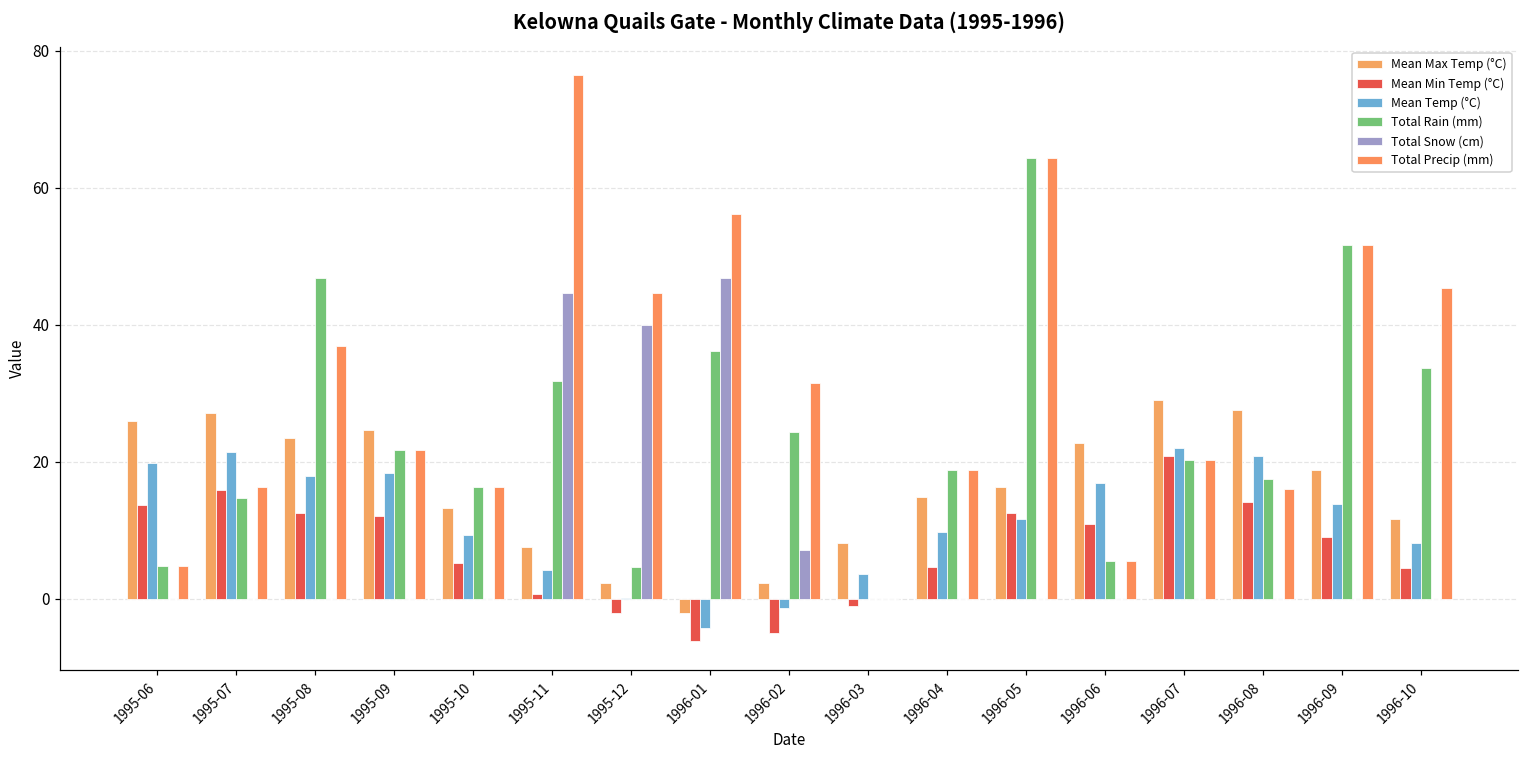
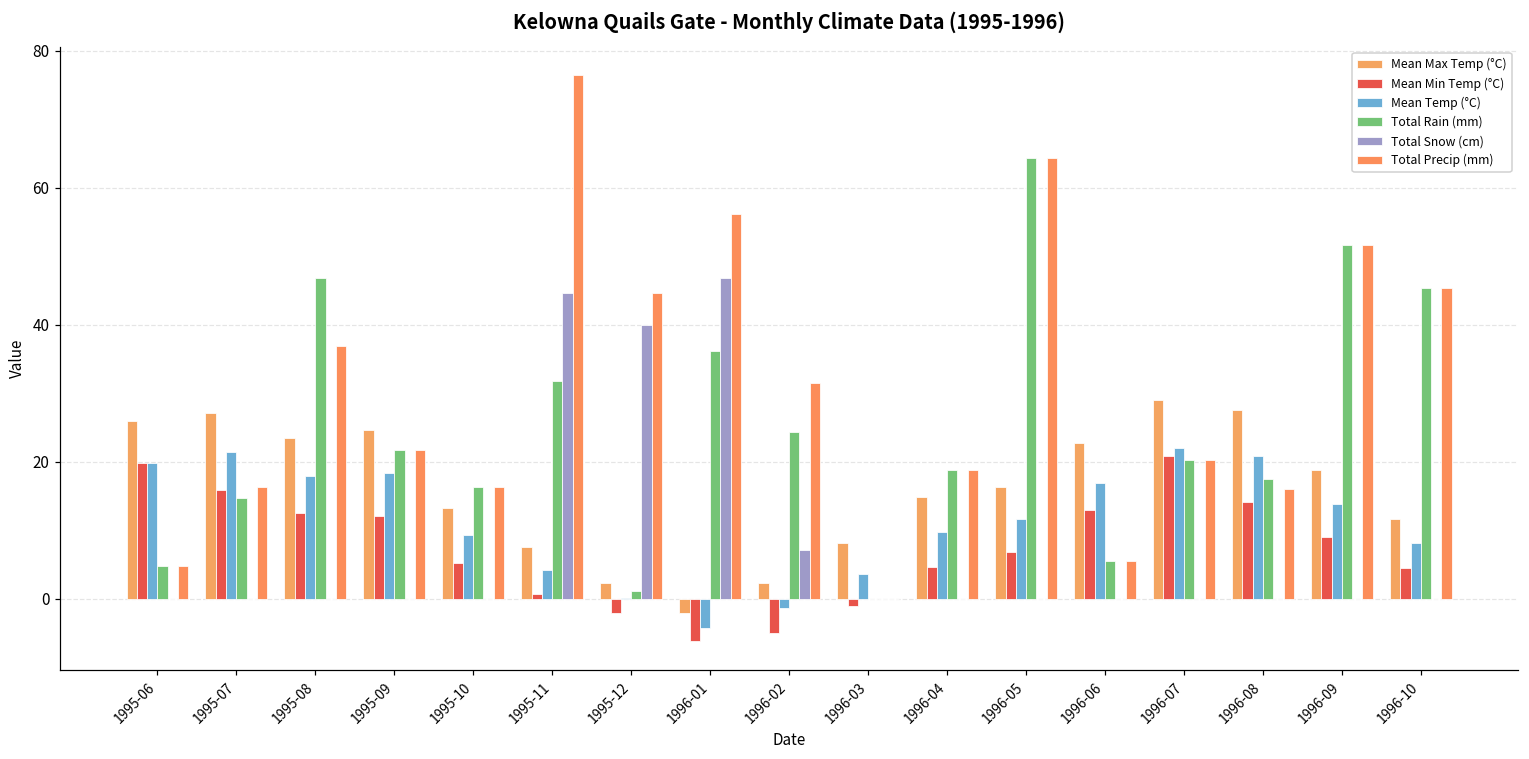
  {
    "Mean Min Temp (°C)": {
-     "1995-06": 14,
+     "1995-06": 20,
      "1995-07": 16,
      "1995-08": 13,
      "1995-09": 12,
      "1995-10": 5,
      "1995-11": 1,
      "1995-12": -2,
      "1996-01": -6,
      "1996-02": -5,
      "1996-03": -1,
      "1996-04": 5,
-     "1996-05": 13,
-     "1996-06": 11,
+     "1996-05": 7,
+     "1996-06": 13,
      "1996-07": 21,
      "1996-08": 14,
      "1996-09": 9,
      "1996-10": 5
    },
    "Total Rain (mm)": {
      "1995-06": 5,
      "1995-07": 15,
      "1995-08": 47,
      "1995-09": 22,
      "1995-10": 16,
      "1995-11": 32,
-     "1995-12": 5,
+     "1995-12": 1,
      "1996-01": 36,
      "1996-02": 24,
      "1996-03": 0,
      "1996-04": 19,
      "1996-05": 64,
      "1996-06": 6,
      "1996-07": 20,
      "1996-08": 18,
      "1996-09": 52,
-     "1996-10": 34
+     "1996-10": 45
    }
  }
